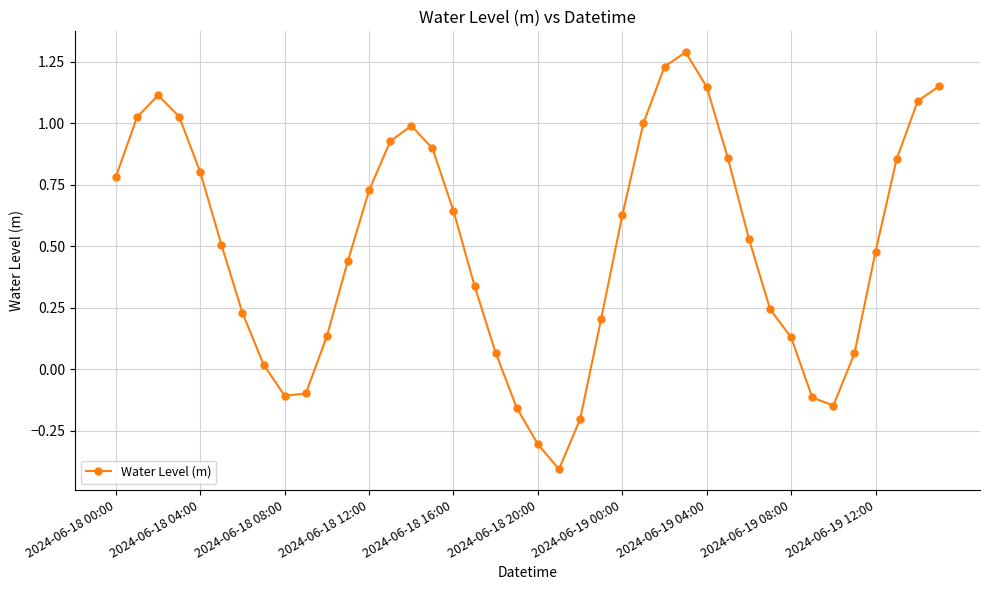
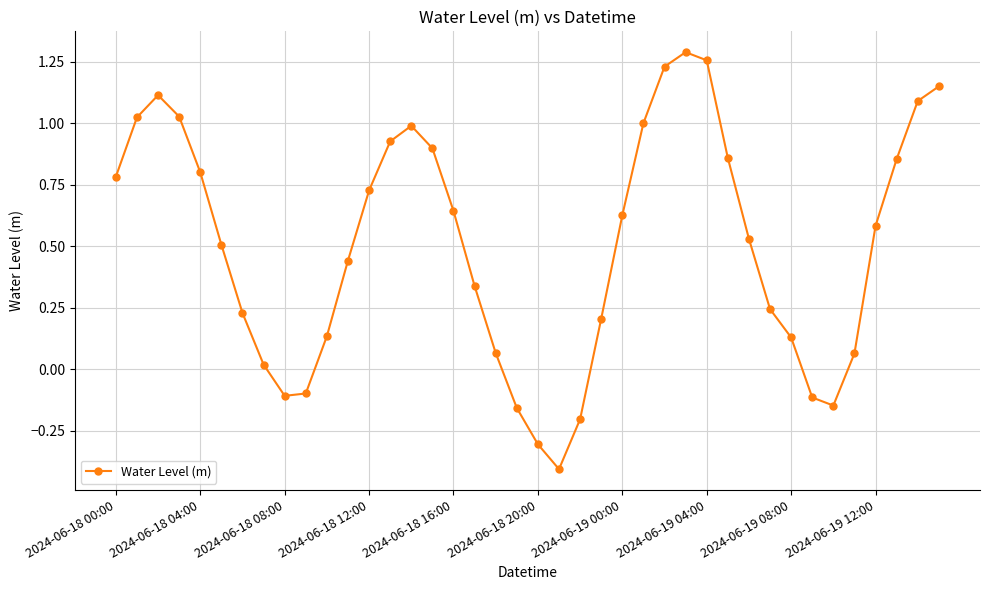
  {
    "2024-06-18 00:00": 0.78,
    "2024-06-18 04:00": 0.80,
    "2024-06-18 08:00": -0.11,
    "2024-06-18 12:00": 0.73,
    "2024-06-18 16:00": 0.64,
    "2024-06-18 20:00": -0.31,
    "2024-06-19 00:00": 0.63,
-   "2024-06-19 04:00": 1.15,
+   "2024-06-19 04:00": 1.26,
    "2024-06-19 08:00": 0.13,
-   "2024-06-19 12:00": 0.48
+   "2024-06-19 12:00": 0.58
  }
